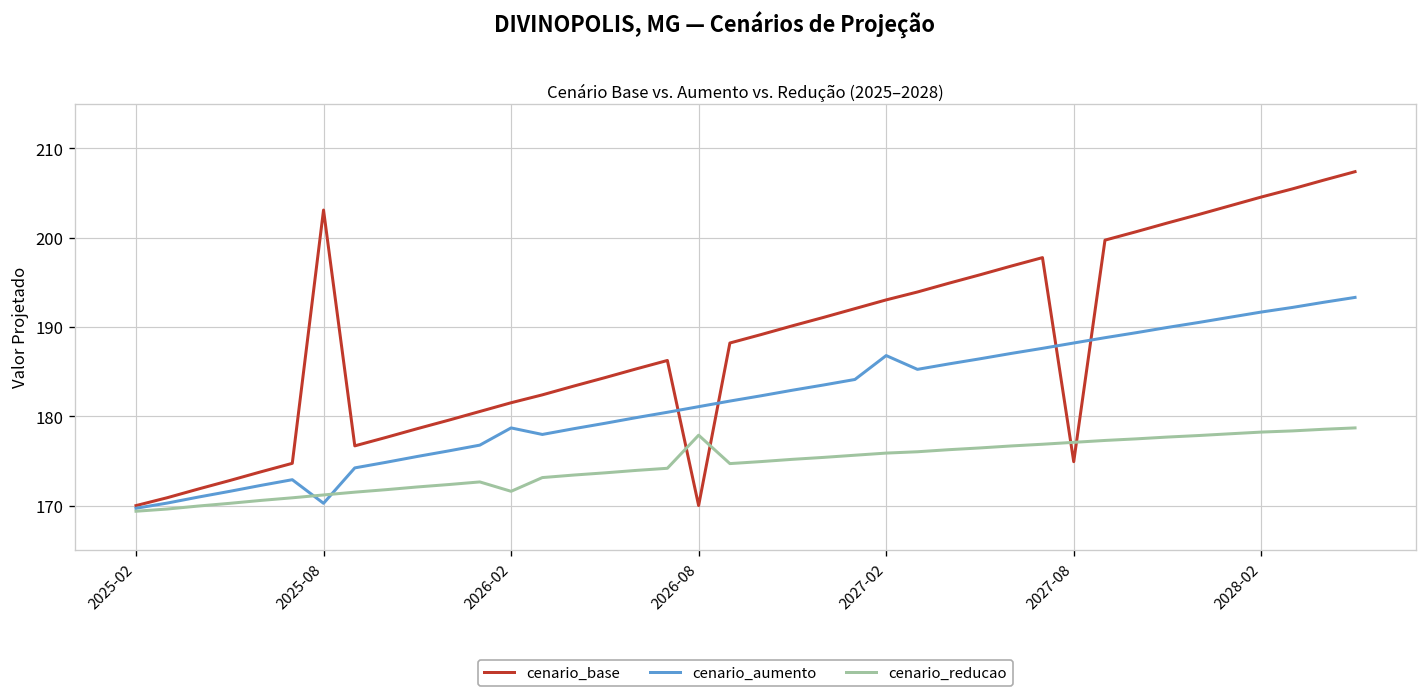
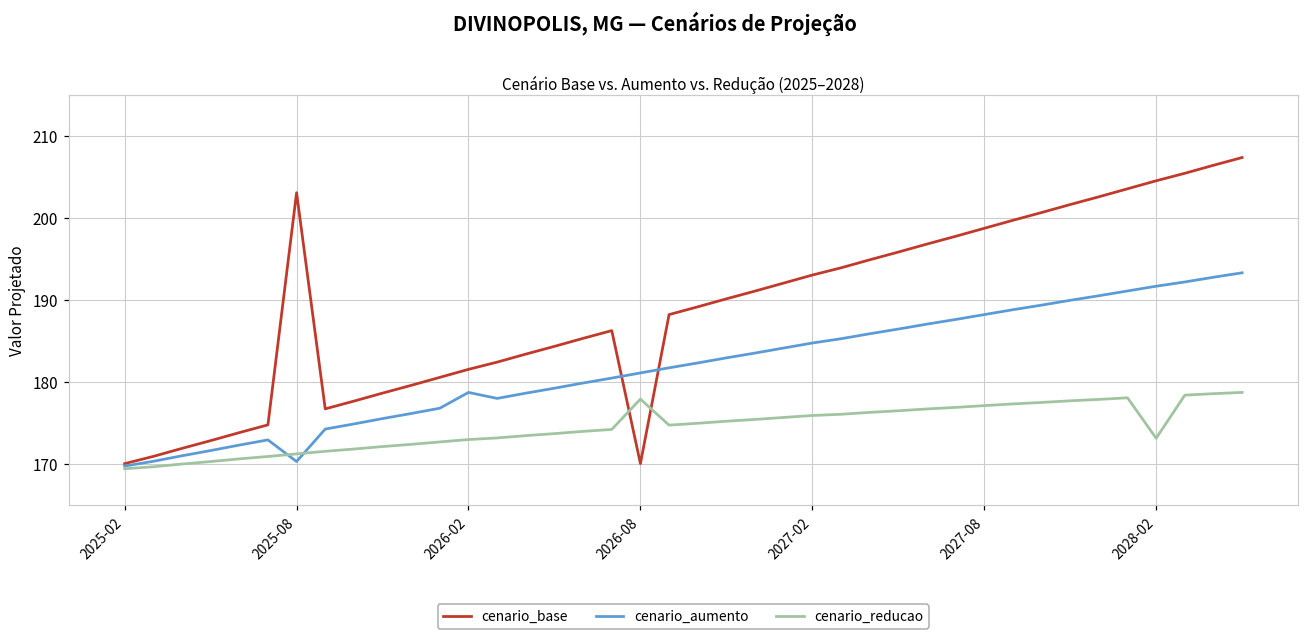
  {
    "cenario_base": {
      "2025-08": 203,
      "2026-02": 182,
      "2026-08": 170,
      "2027-02": 193,
-     "2027-08": 175,
+     "2027-08": 199,
      "2028-02": 205
    },
    "cenario_aumento": {
      "2025-08": 170,
      "2026-02": 179,
      "2026-08": 181,
-     "2027-02": 187,
+     "2027-02": 185,
      "2027-08": 188,
      "2028-02": 192
    },
    "cenario_reducao": {
      "2025-08": 171,
-     "2026-02": 172,
+     "2026-02": 173,
      "2026-08": 178,
      "2027-02": 176,
      "2027-08": 177,
-     "2028-02": 178
+     "2028-02": 173
    }
  }
